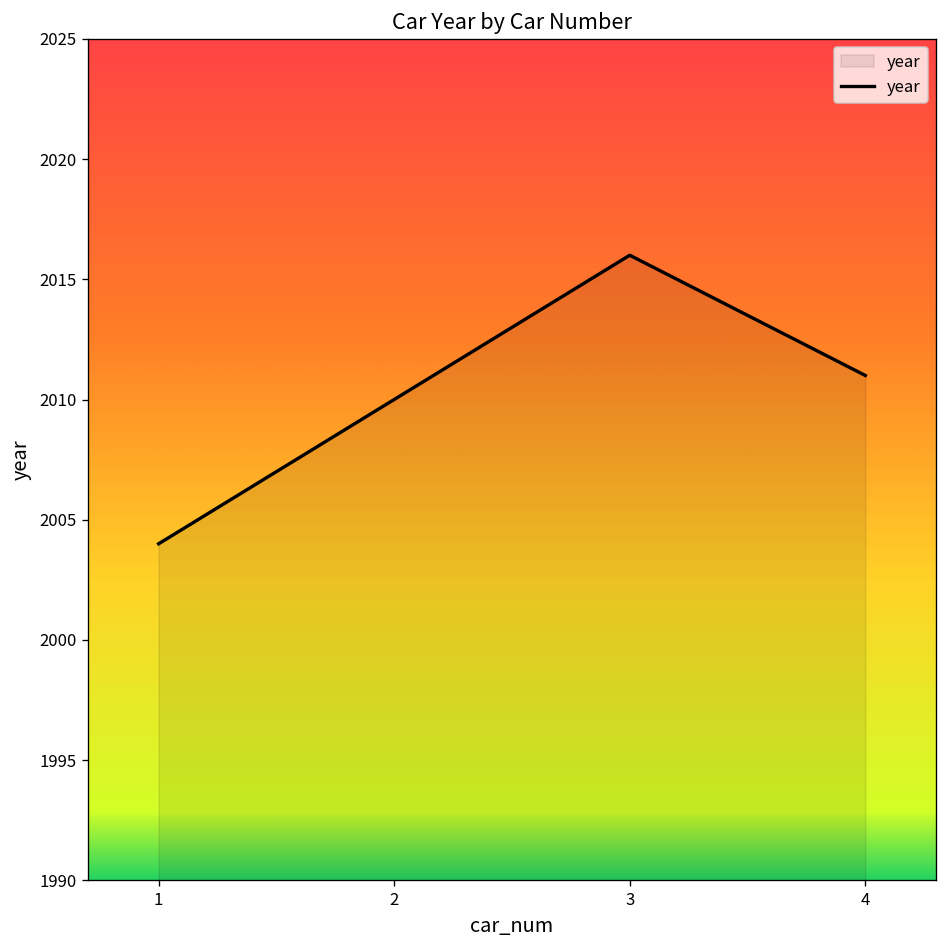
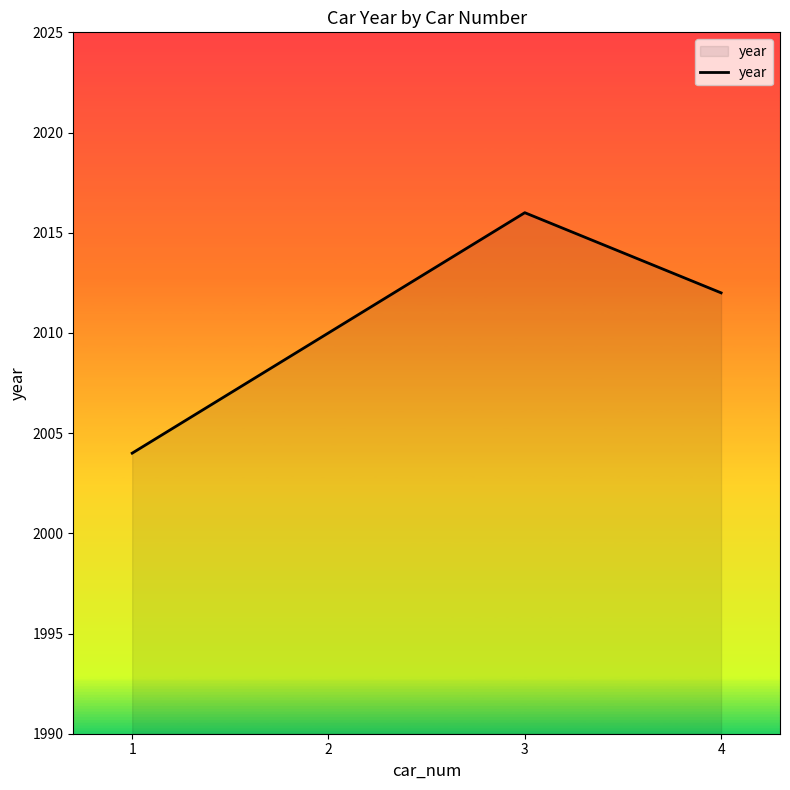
  {
    "1": 2004,
    "2": 2010,
    "3": 2016,
-   "4": 2011
+   "4": 2012
  }
